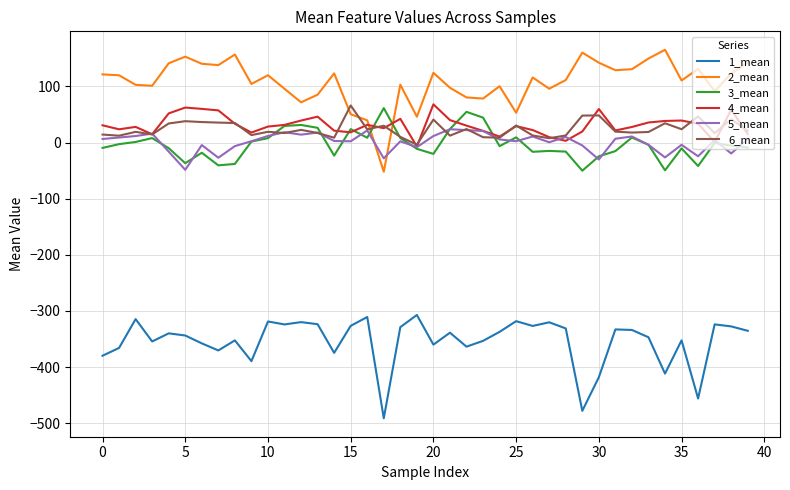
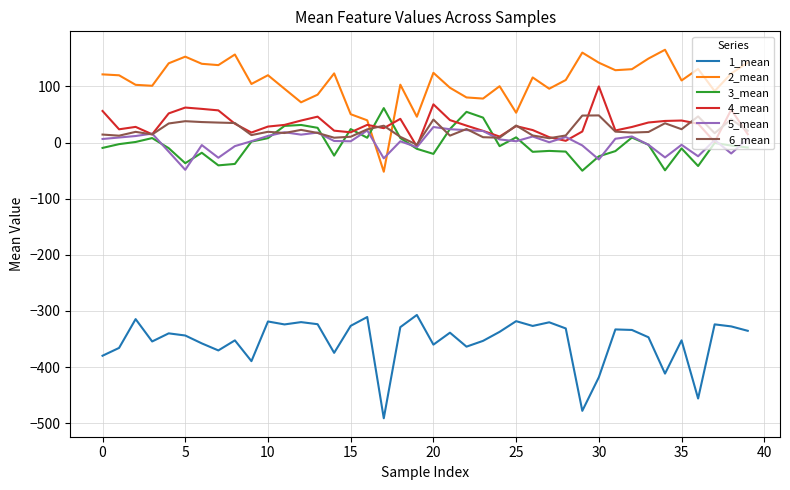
  {
    "1_mean": {
      "0": -380,
      "5": -340,
      "10": -320,
      "15": -330,
      "20": -360,
      "25": -320,
      "30": -420,
      "35": -350
    },
    "2_mean": {
      "0": 120,
      "5": 150,
      "10": 120,
      "15": 50,
      "20": 120,
      "25": 50,
      "30": 140,
      "35": 110
    },
    "3_mean": {
      "0": -10,
      "5": -40,
      "15": 20,
      "20": -20,
      "25": 10,
      "30": -20,
      "35": -10
    },
    "4_mean": {
-     "0": 30,
+     "0": 60,
      "5": 60,
      "10": 30,
      "15": 20,
      "20": 70,
-     "30": 60,
+     "30": 100,
      "35": 40
    },
    "5_mean": {
      "0": 10,
      "5": -50,
      "15": 0,
-     "20": 10,
+     "20": 30,
      "25": 0,
      "30": -30,
      "35": 0
    },
    "6_mean": {
      "0": 10,
      "5": 40,
      "10": 20,
-     "15": 70,
+     "15": 10,
      "20": 40,
      "30": 50,
      "35": 20
    }
  }
